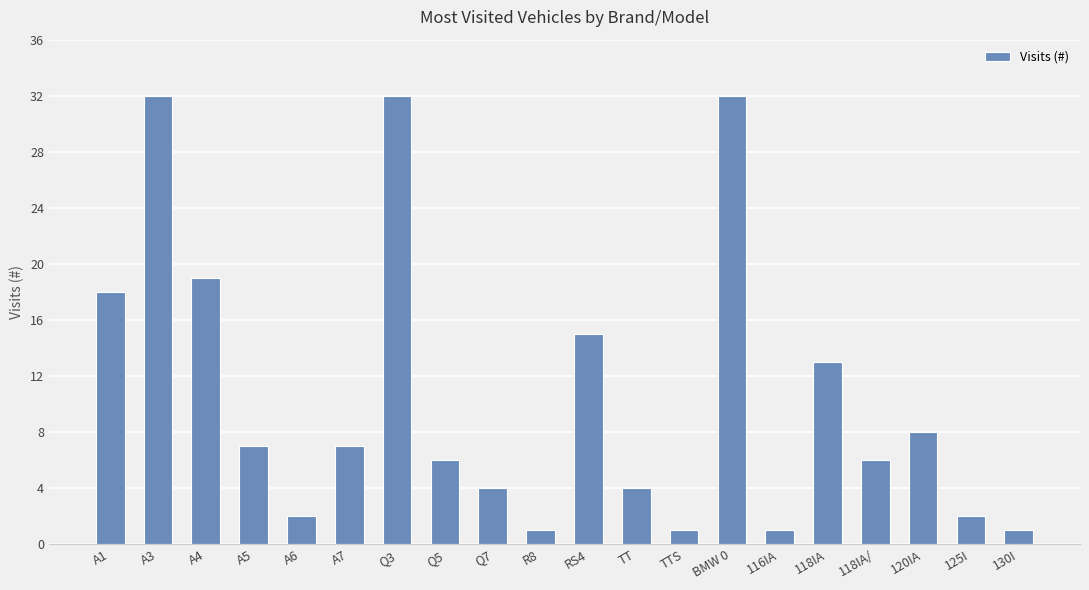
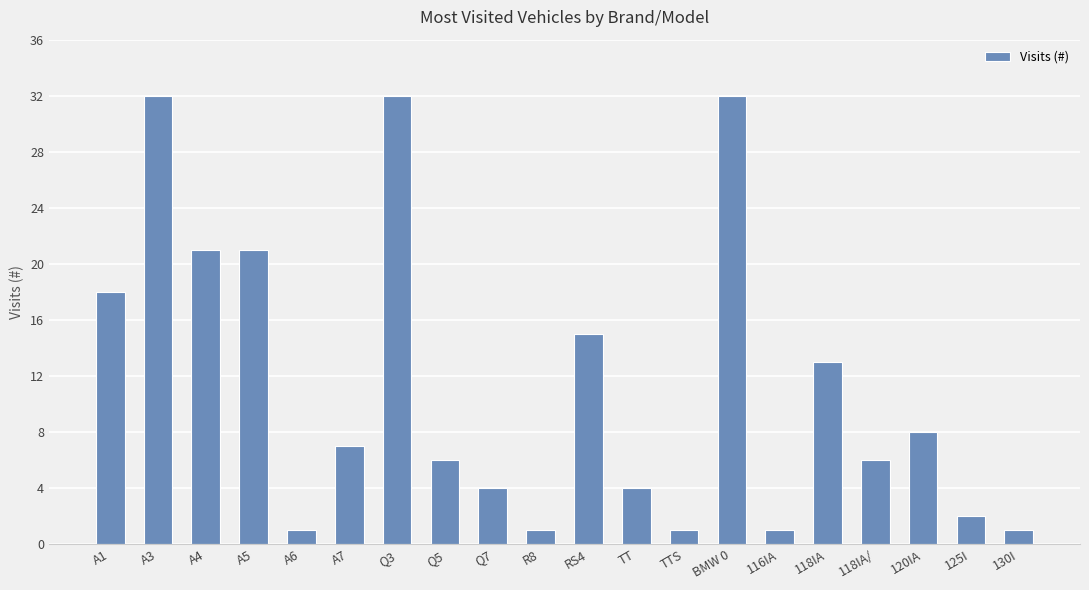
  {
    "A1": 18,
    "A3": 32,
-   "A4": 19,
-   "A5": 7,
-   "A6": 2,
+   "A4": 21,
+   "A5": 21,
+   "A6": 1,
    "A7": 7,
    "Q3": 32,
    "Q5": 6,
    "Q7": 4,
    "R8": 1,
    "RS4": 15,
    "TT": 4,
    "TTS": 1,
    "BMW 0": 32,
    "116IA": 1,
    "118IA": 13,
    "118IA/": 6,
    "120IA": 8,
    "125I": 2,
    "130I": 1
  }
